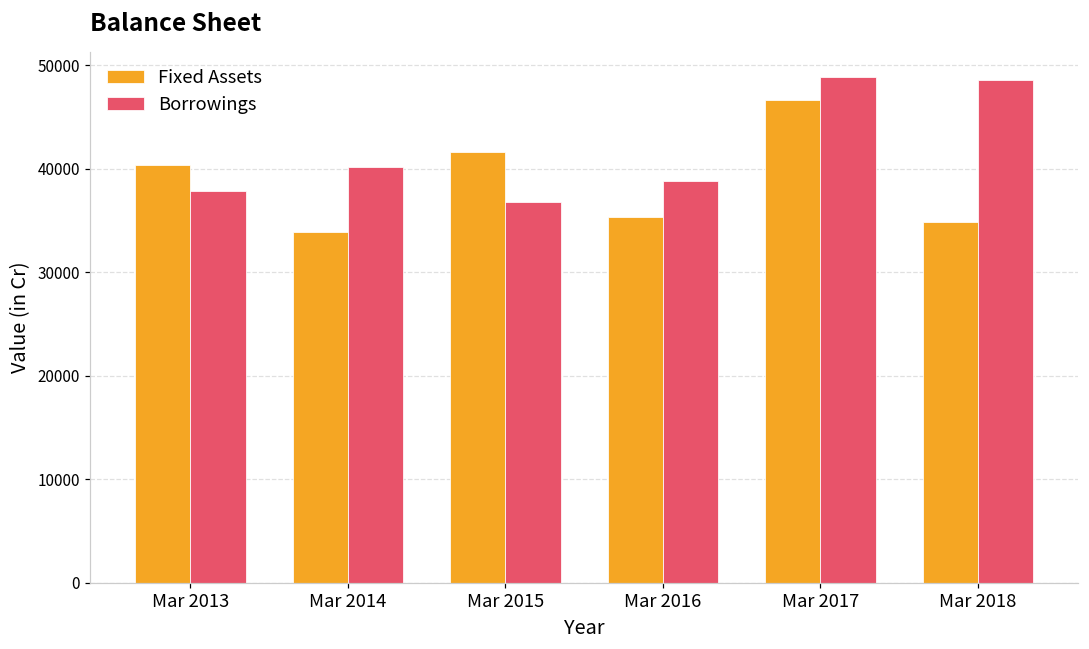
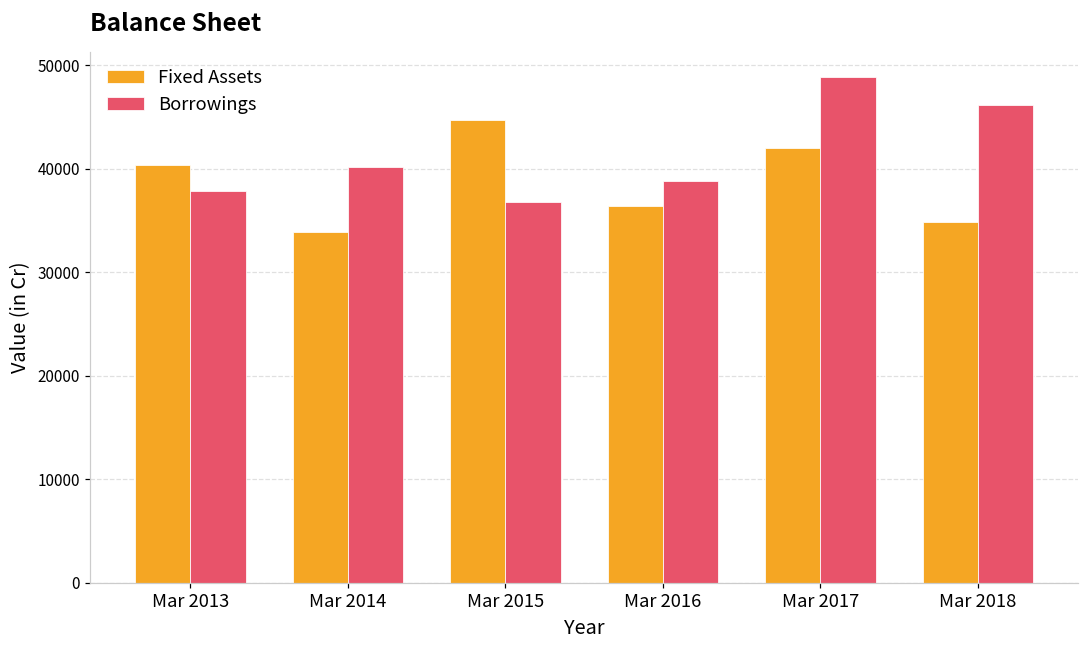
  {
    "Fixed Assets": {
      "Mar 2013": 40000,
      "Mar 2014": 34000,
-     "Mar 2015": 42000,
-     "Mar 2016": 35000,
-     "Mar 2017": 47000,
+     "Mar 2015": 45000,
+     "Mar 2016": 36000,
+     "Mar 2017": 42000,
      "Mar 2018": 35000
    },
    "Borrowings": {
      "Mar 2013": 38000,
      "Mar 2014": 40000,
      "Mar 2015": 37000,
      "Mar 2016": 39000,
      "Mar 2017": 49000,
-     "Mar 2018": 49000
+     "Mar 2018": 46000
    }
  }
